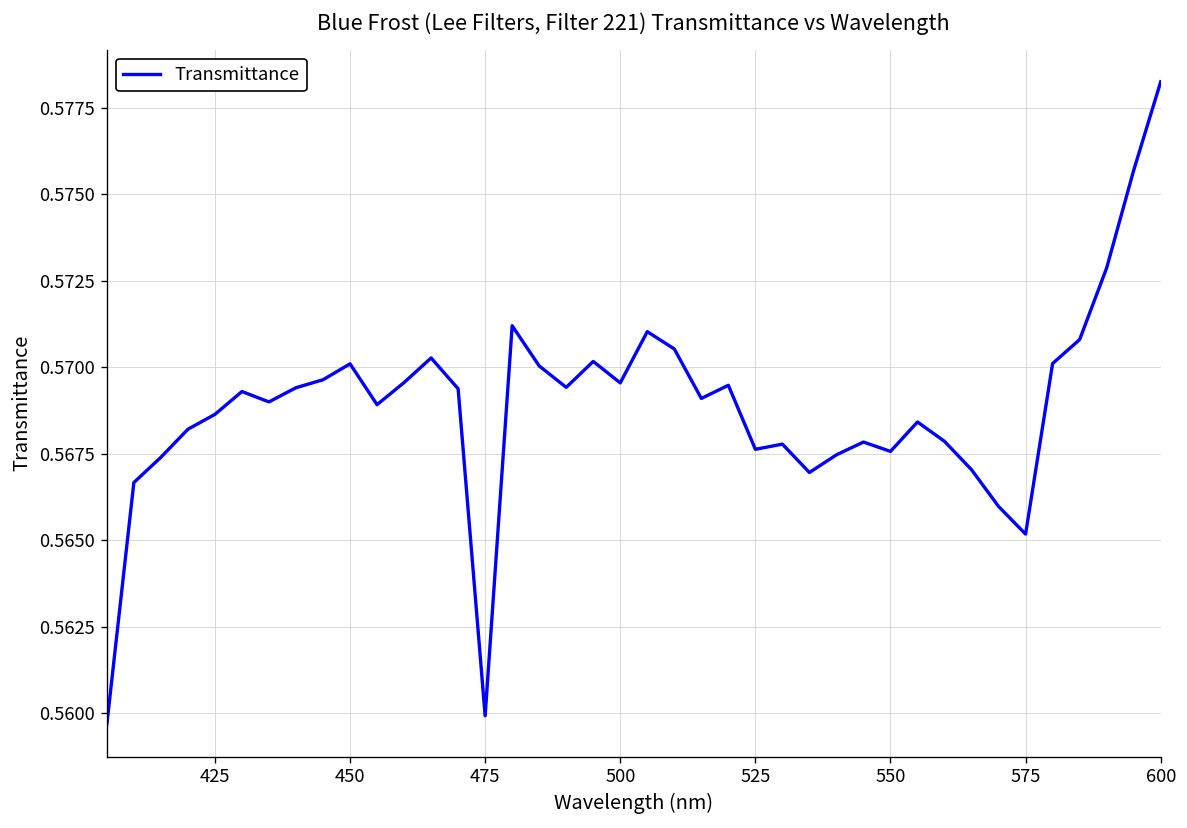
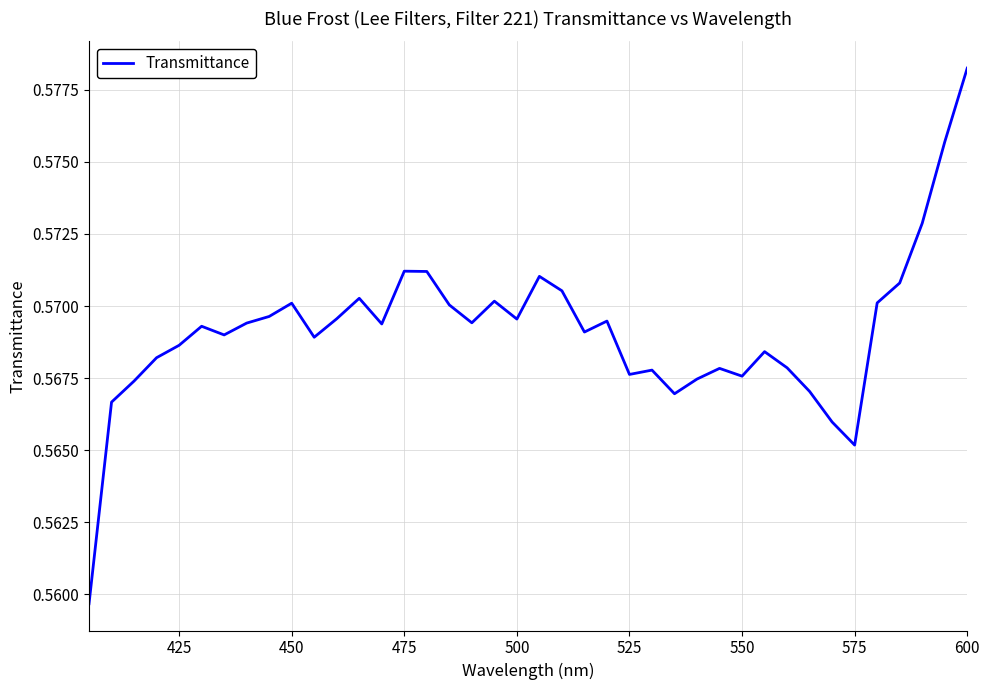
  {
    "425": 0.5686,
    "450": 0.5701,
-   "475": 0.5599,
+   "475": 0.5712,
    "500": 0.5696,
    "525": 0.5676,
    "550": 0.5676,
    "575": 0.5652,
    "600": 0.5783
  }
